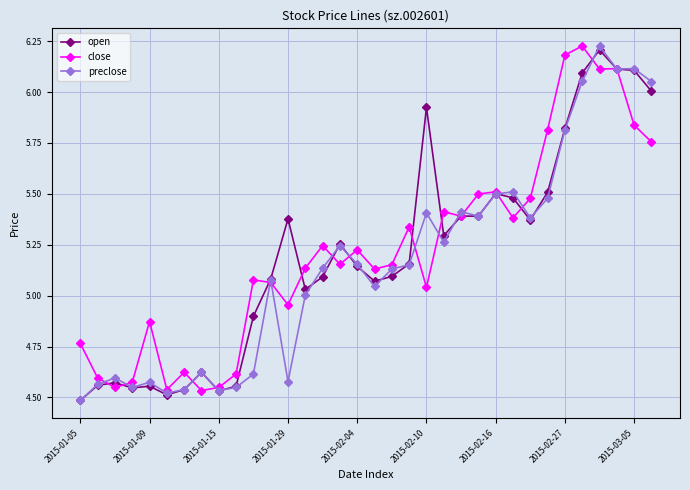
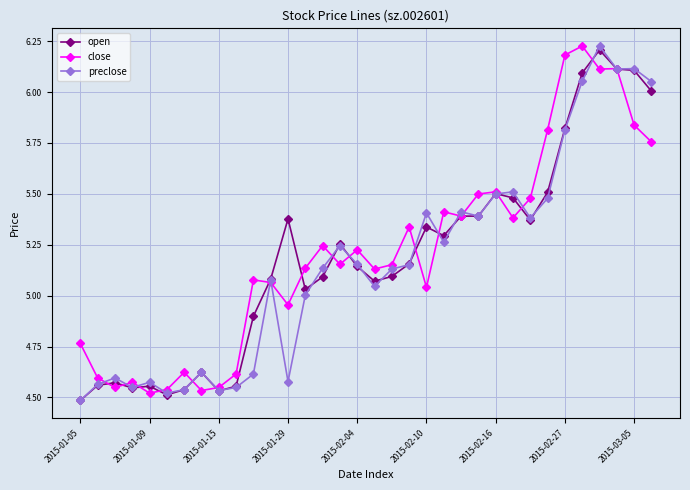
  {
    "open": {
      "2015-01-09": 4.56,
      "2015-01-29": 5.38,
-     "2015-02-10": 5.92
+     "2015-02-10": 5.34
    },
    "close": {
      "2015-01-05": 4.77,
-     "2015-01-09": 4.87,
+     "2015-01-09": 4.52,
      "2015-01-15": 4.55,
      "2015-01-29": 4.96,
      "2015-02-04": 5.23,
      "2015-02-10": 5.04,
      "2015-02-27": 6.18,
      "2015-03-05": 5.84
    },
    "preclose": {
      "2015-01-09": 4.57,
      "2015-01-29": 4.58,
      "2015-02-10": 5.41
    }
  }
